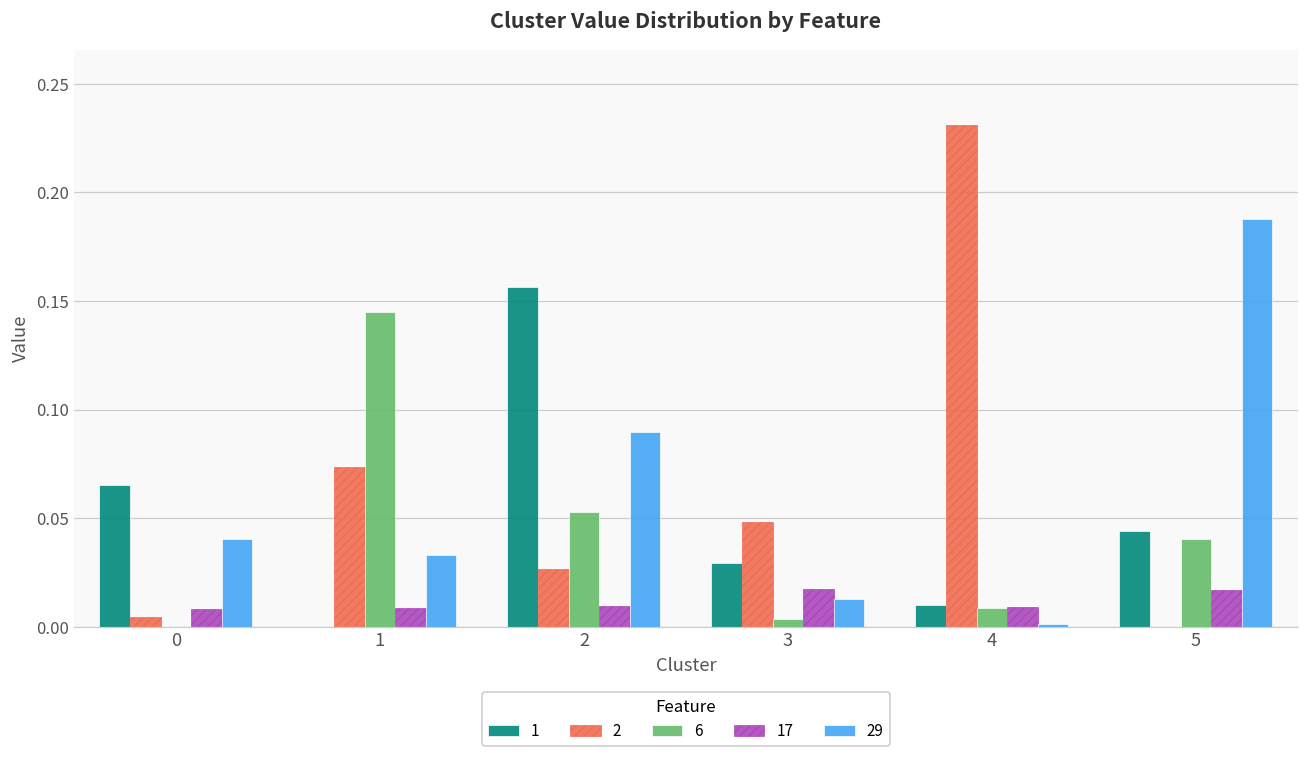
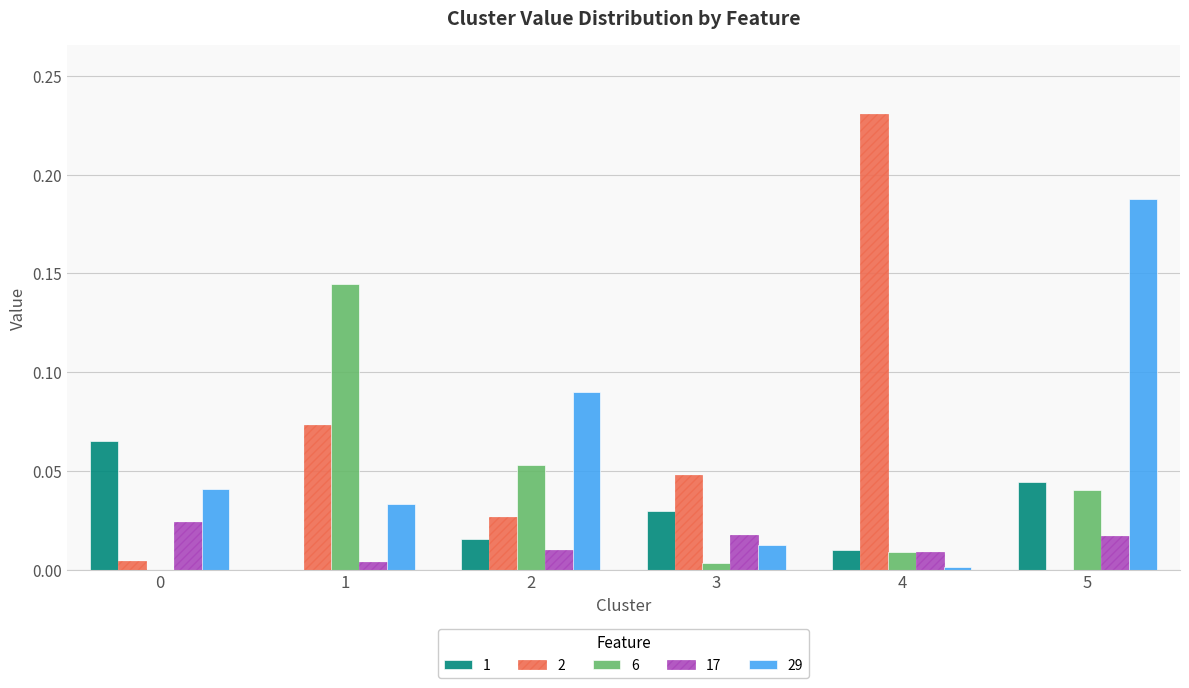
  {
    "1": {
      "0": 0.065,
      "1": 0.000,
-     "2": 0.156,
+     "2": 0.015,
      "3": 0.029,
      "4": 0.010,
      "5": 0.044
    },
    "2": {
      "0": 0.004,
      "1": 0.073,
      "2": 0.027,
      "3": 0.048,
      "4": 0.231,
      "5": 0.000
    },
    "6": {
      "0": 0.000,
      "1": 0.145,
      "2": 0.053,
      "3": 0.004,
      "4": 0.009,
      "5": 0.040
    },
    "17": {
-     "0": 0.008,
-     "1": 0.009,
+     "0": 0.024,
+     "1": 0.004,
      "2": 0.010,
      "3": 0.017,
      "4": 0.009,
      "5": 0.017
    },
    "29": {
      "0": 0.041,
      "1": 0.033,
      "2": 0.090,
      "3": 0.013,
      "5": 0.188
    }
  }
